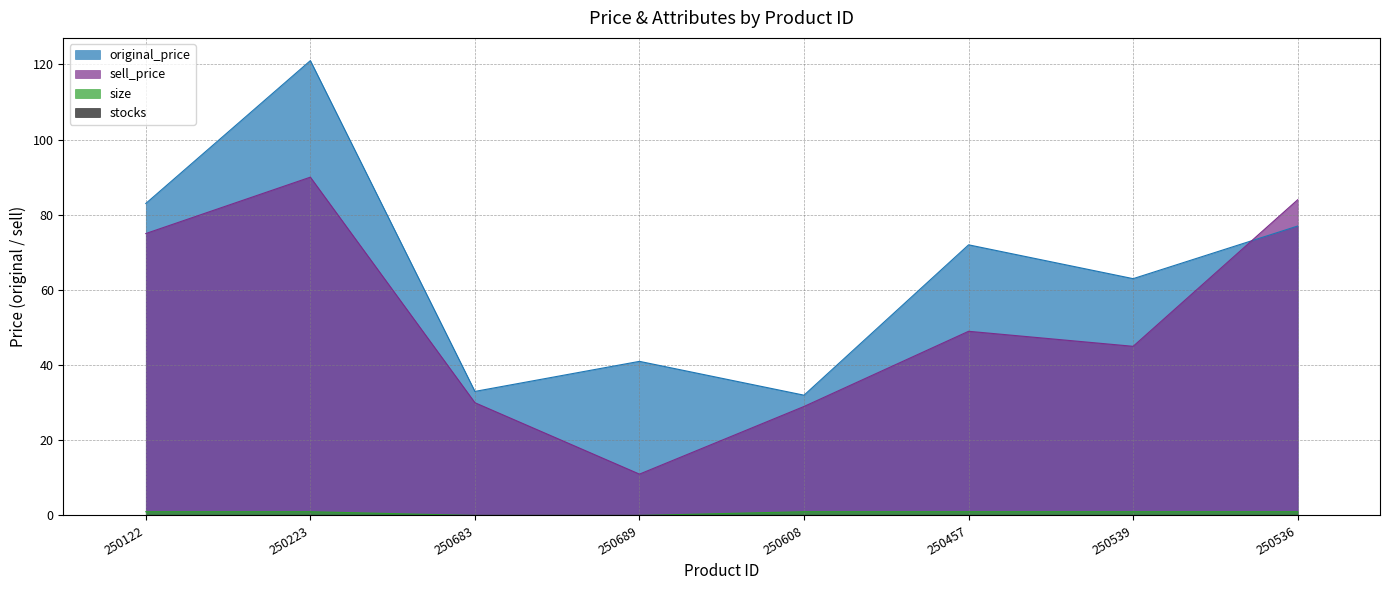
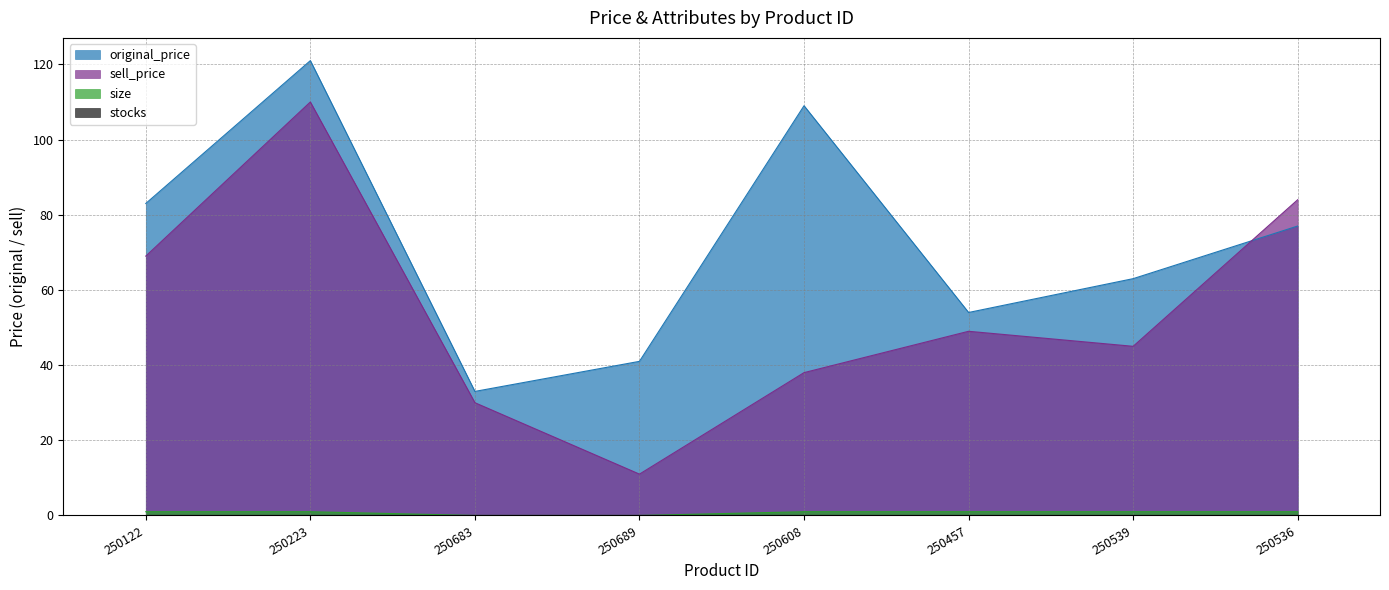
  {
    "original_price": {
      "250122": 83,
      "250223": 121,
      "250683": 33,
      "250689": 41,
-     "250608": 32,
-     "250457": 72,
+     "250608": 109,
+     "250457": 54,
      "250539": 63,
      "250536": 77
    },
    "sell_price": {
-     "250122": 75,
-     "250223": 90,
+     "250122": 69,
+     "250223": 110,
      "250683": 30,
      "250689": 11,
-     "250608": 29,
+     "250608": 38,
      "250457": 49,
      "250539": 45,
      "250536": 84
    },
    "size": {
      "250122": 1,
      "250223": 1,
      "250608": 1,
      "250457": 1,
      "250539": 1,
      "250536": 1
    },
    "stocks": {
      "250122": 0,
      "250223": 0,
      "250608": 0,
      "250457": 0,
      "250539": 0,
      "250536": 0
    }
  }
